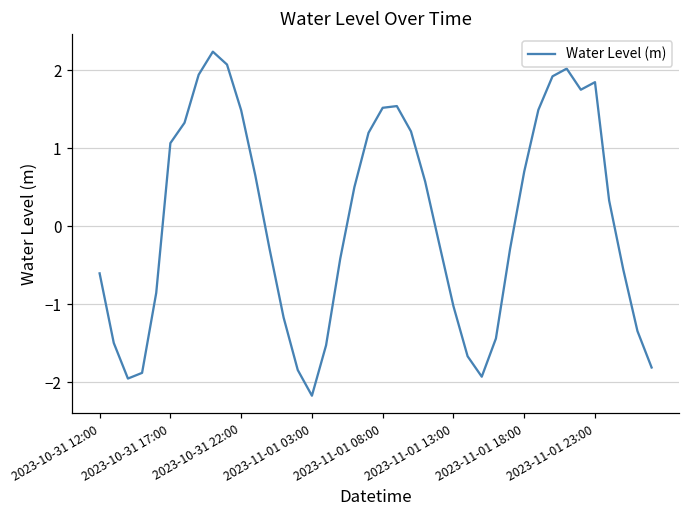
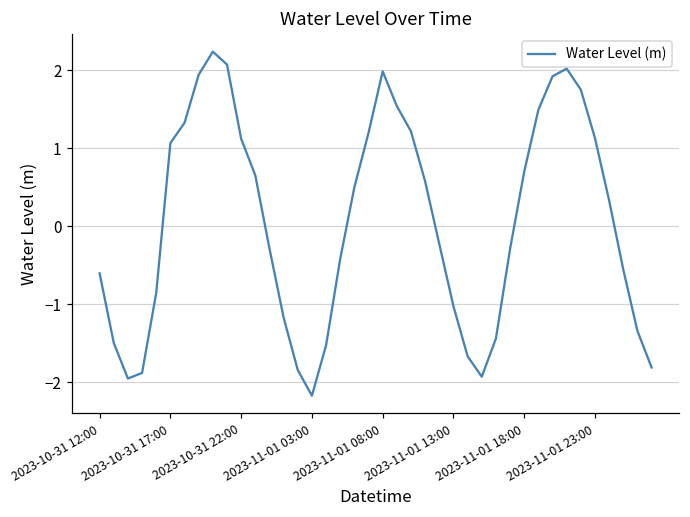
  {
    "2023-10-31 12:00": -0.6,
    "2023-10-31 17:00": 1.1,
-   "2023-10-31 22:00": 1.5,
+   "2023-10-31 22:00": 1.1,
    "2023-11-01 03:00": -2.2,
-   "2023-11-01 08:00": 1.5,
+   "2023-11-01 08:00": 2.0,
    "2023-11-01 13:00": -1.0,
    "2023-11-01 18:00": 0.7,
-   "2023-11-01 23:00": 1.8
+   "2023-11-01 23:00": 1.1
  }
